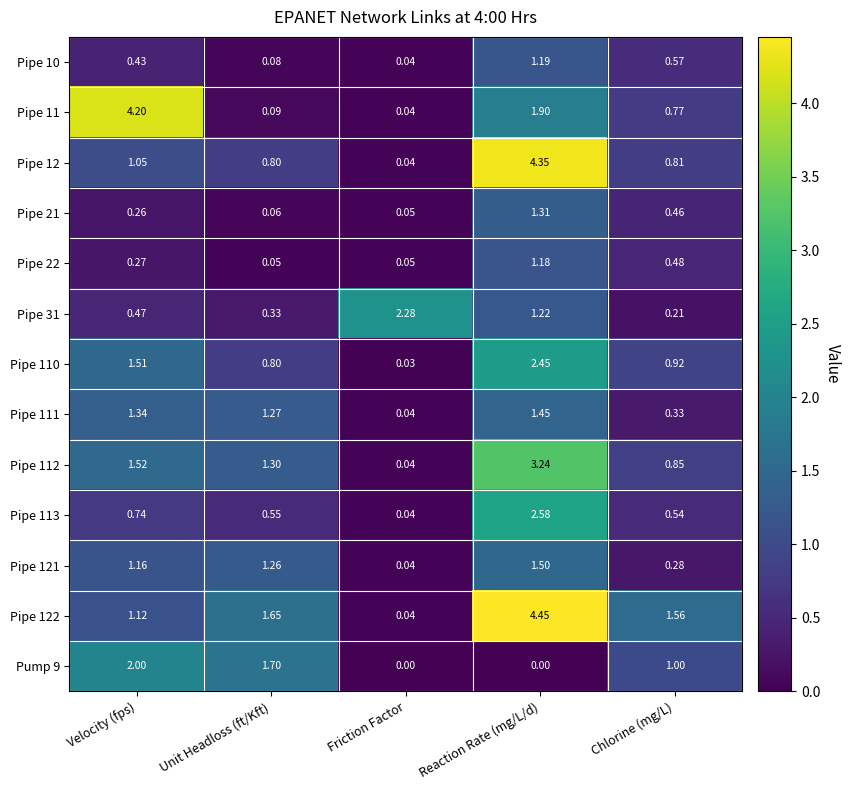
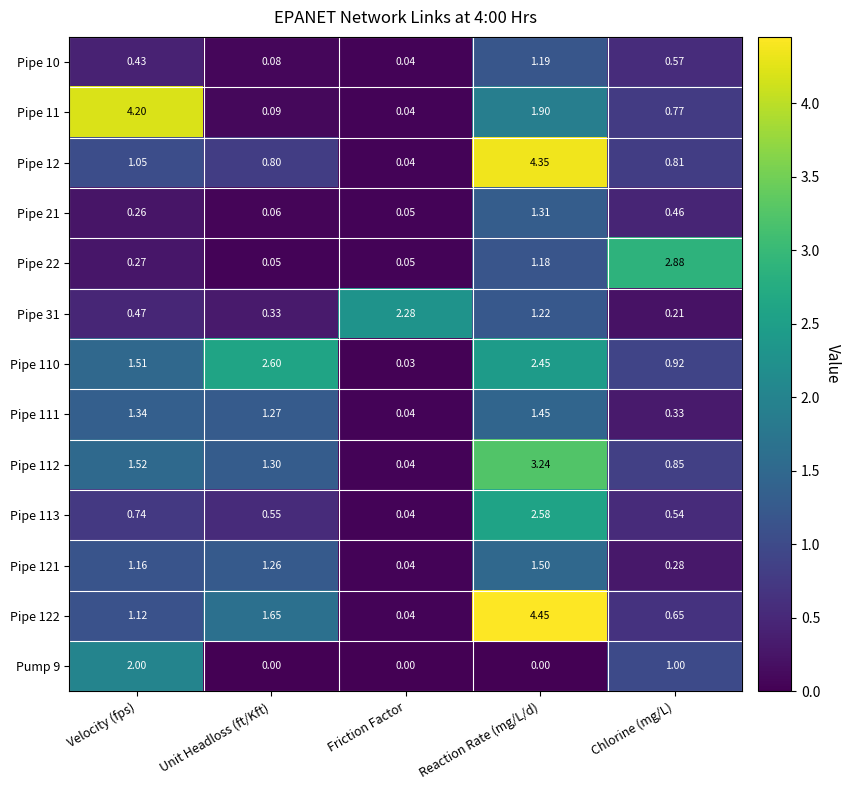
  {
    "Pipe 10": {
      "Velocity (fps)": 0.43,
      "Unit Headloss (ft/Kft)": 0.08,
      "Friction Factor": 0.04,
      "Reaction Rate (mg/L/d)": 1.19,
      "Chlorine (mg/L)": 0.57
    },
    "Pipe 11": {
      "Velocity (fps)": 4.20,
      "Unit Headloss (ft/Kft)": 0.09,
      "Friction Factor": 0.04,
      "Reaction Rate (mg/L/d)": 1.90,
      "Chlorine (mg/L)": 0.77
    },
    "Pipe 12": {
      "Velocity (fps)": 1.05,
      "Unit Headloss (ft/Kft)": 0.80,
      "Friction Factor": 0.04,
      "Reaction Rate (mg/L/d)": 4.35,
      "Chlorine (mg/L)": 0.81
    },
    "Pipe 21": {
      "Velocity (fps)": 0.26,
      "Unit Headloss (ft/Kft)": 0.06,
      "Friction Factor": 0.05,
      "Reaction Rate (mg/L/d)": 1.31,
      "Chlorine (mg/L)": 0.46
    },
    "Pipe 22": {
      "Velocity (fps)": 0.27,
      "Unit Headloss (ft/Kft)": 0.05,
      "Friction Factor": 0.05,
      "Reaction Rate (mg/L/d)": 1.18,
-     "Chlorine (mg/L)": 0.48
+     "Chlorine (mg/L)": 2.88
    },
    "Pipe 31": {
      "Velocity (fps)": 0.47,
      "Unit Headloss (ft/Kft)": 0.33,
      "Friction Factor": 2.28,
      "Reaction Rate (mg/L/d)": 1.22,
      "Chlorine (mg/L)": 0.21
    },
    "Pipe 110": {
      "Velocity (fps)": 1.51,
-     "Unit Headloss (ft/Kft)": 0.80,
+     "Unit Headloss (ft/Kft)": 2.60,
      "Friction Factor": 0.03,
      "Reaction Rate (mg/L/d)": 2.45,
      "Chlorine (mg/L)": 0.92
    },
    "Pipe 111": {
      "Velocity (fps)": 1.34,
      "Unit Headloss (ft/Kft)": 1.27,
      "Friction Factor": 0.04,
      "Reaction Rate (mg/L/d)": 1.45,
      "Chlorine (mg/L)": 0.33
    },
    "Pipe 112": {
      "Velocity (fps)": 1.52,
      "Unit Headloss (ft/Kft)": 1.30,
      "Friction Factor": 0.04,
      "Reaction Rate (mg/L/d)": 3.24,
      "Chlorine (mg/L)": 0.85
    },
    "Pipe 113": {
      "Velocity (fps)": 0.74,
      "Unit Headloss (ft/Kft)": 0.55,
      "Friction Factor": 0.04,
      "Reaction Rate (mg/L/d)": 2.58,
      "Chlorine (mg/L)": 0.54
    },
    "Pipe 121": {
      "Velocity (fps)": 1.16,
      "Unit Headloss (ft/Kft)": 1.26,
      "Friction Factor": 0.04,
      "Reaction Rate (mg/L/d)": 1.50,
      "Chlorine (mg/L)": 0.28
    },
    "Pipe 122": {
      "Velocity (fps)": 1.12,
      "Unit Headloss (ft/Kft)": 1.65,
      "Friction Factor": 0.04,
      "Reaction Rate (mg/L/d)": 4.45,
-     "Chlorine (mg/L)": 1.56
+     "Chlorine (mg/L)": 0.65
    },
    "Pump 9": {
      "Velocity (fps)": 2.00,
-     "Unit Headloss (ft/Kft)": 1.70,
+     "Unit Headloss (ft/Kft)": 0.00,
      "Friction Factor": 0.00,
      "Reaction Rate (mg/L/d)": 0.00,
      "Chlorine (mg/L)": 1.00
    }
  }
